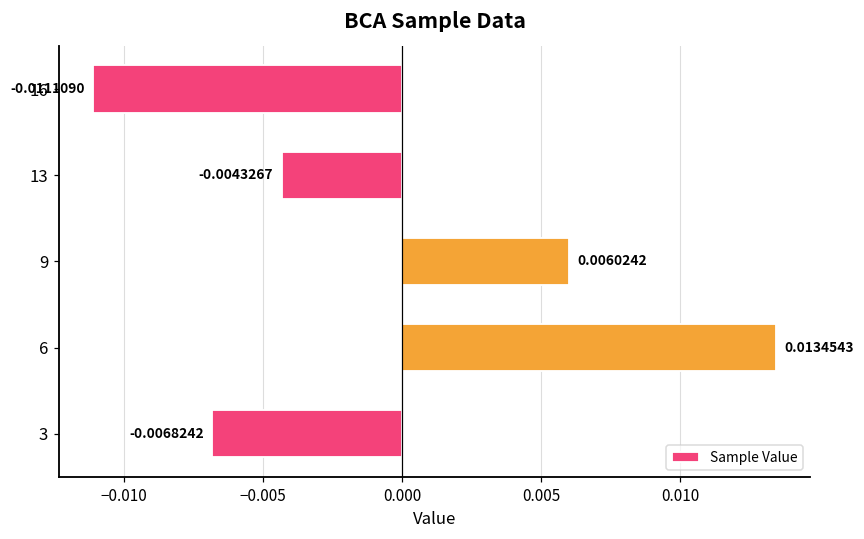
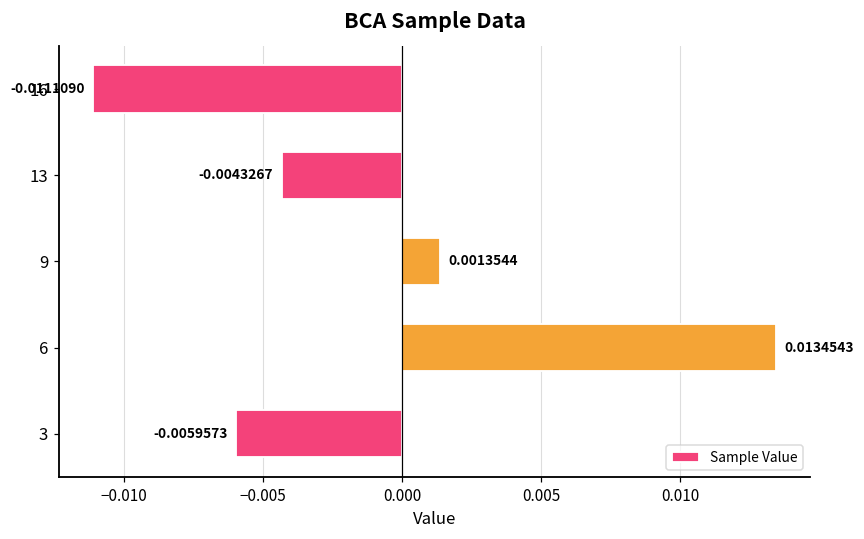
  {
    "16": -0.0111090,
    "13": -0.0043267,
-   "9": 0.0060242,
+   "9": 0.0013544,
    "6": 0.0134543,
-   "3": -0.0068242
+   "3": -0.0059573
  }
